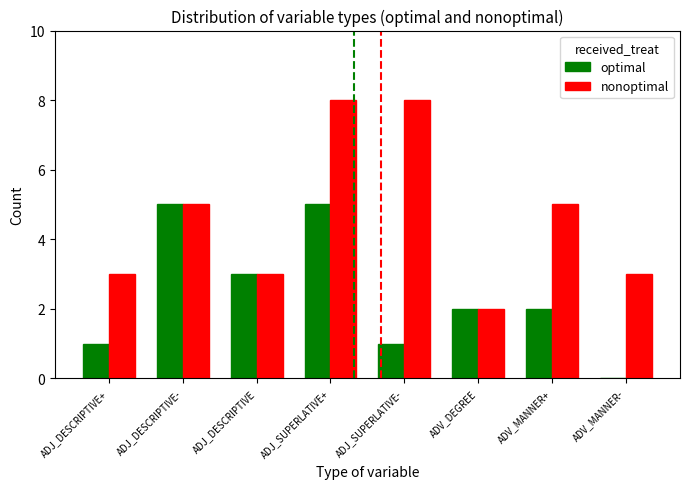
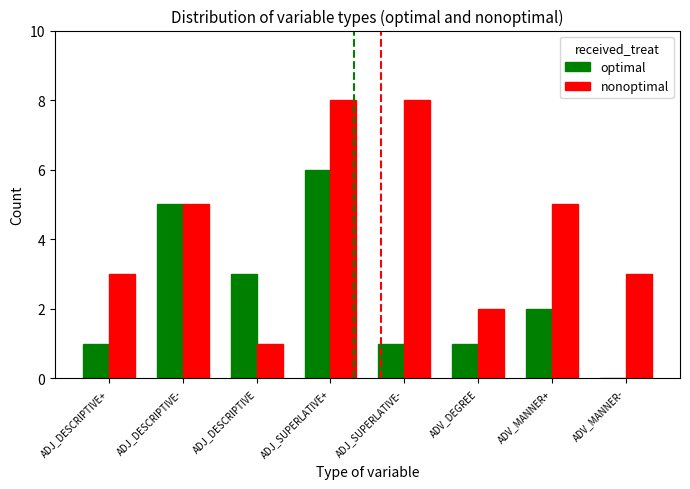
  {
    "optimal": {
      "ADJ_DESCRIPTIVE+": 1,
      "ADJ_DESCRIPTIVE-": 5,
      "ADJ_DESCRIPTIVE": 3,
-     "ADJ_SUPERLATIVE+": 5,
+     "ADJ_SUPERLATIVE+": 6,
      "ADJ_SUPERLATIVE-": 1,
-     "ADV_DEGREE": 2,
+     "ADV_DEGREE": 1,
      "ADV_MANNER+": 2,
      "ADV_MANNER-": 0
    },
    "nonoptimal": {
      "ADJ_DESCRIPTIVE+": 3,
      "ADJ_DESCRIPTIVE-": 5,
-     "ADJ_DESCRIPTIVE": 3,
+     "ADJ_DESCRIPTIVE": 1,
      "ADJ_SUPERLATIVE+": 8,
      "ADJ_SUPERLATIVE-": 8,
      "ADV_DEGREE": 2,
      "ADV_MANNER+": 5,
      "ADV_MANNER-": 3
    }
  }
